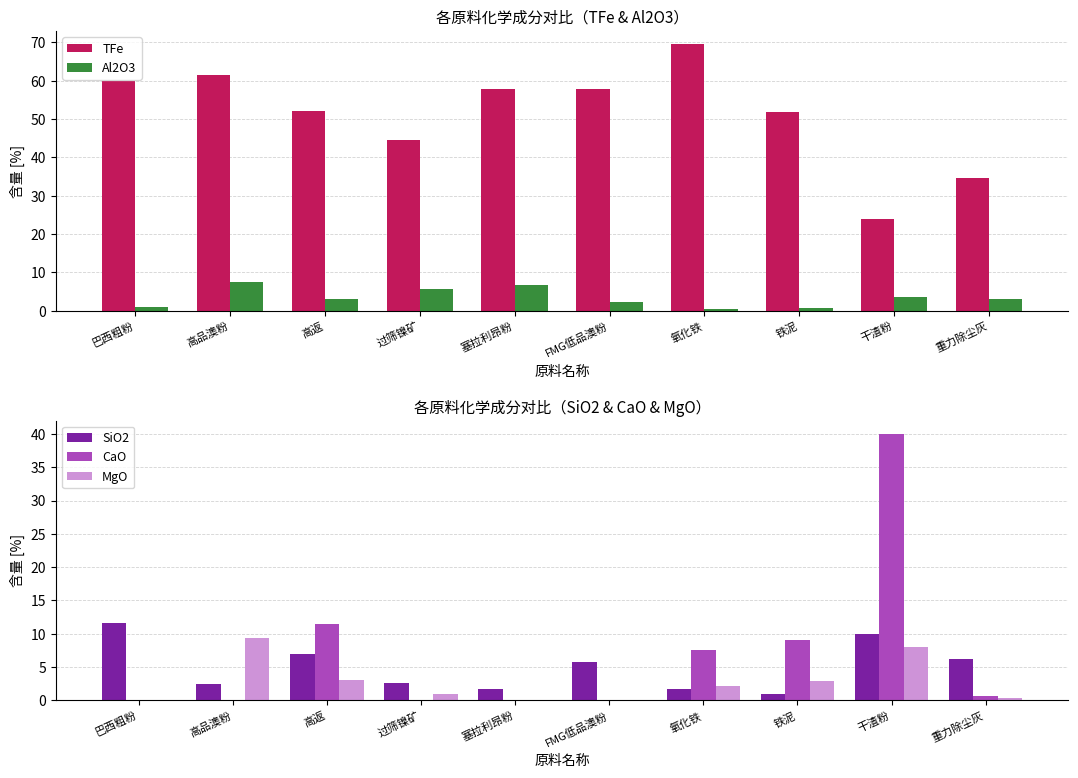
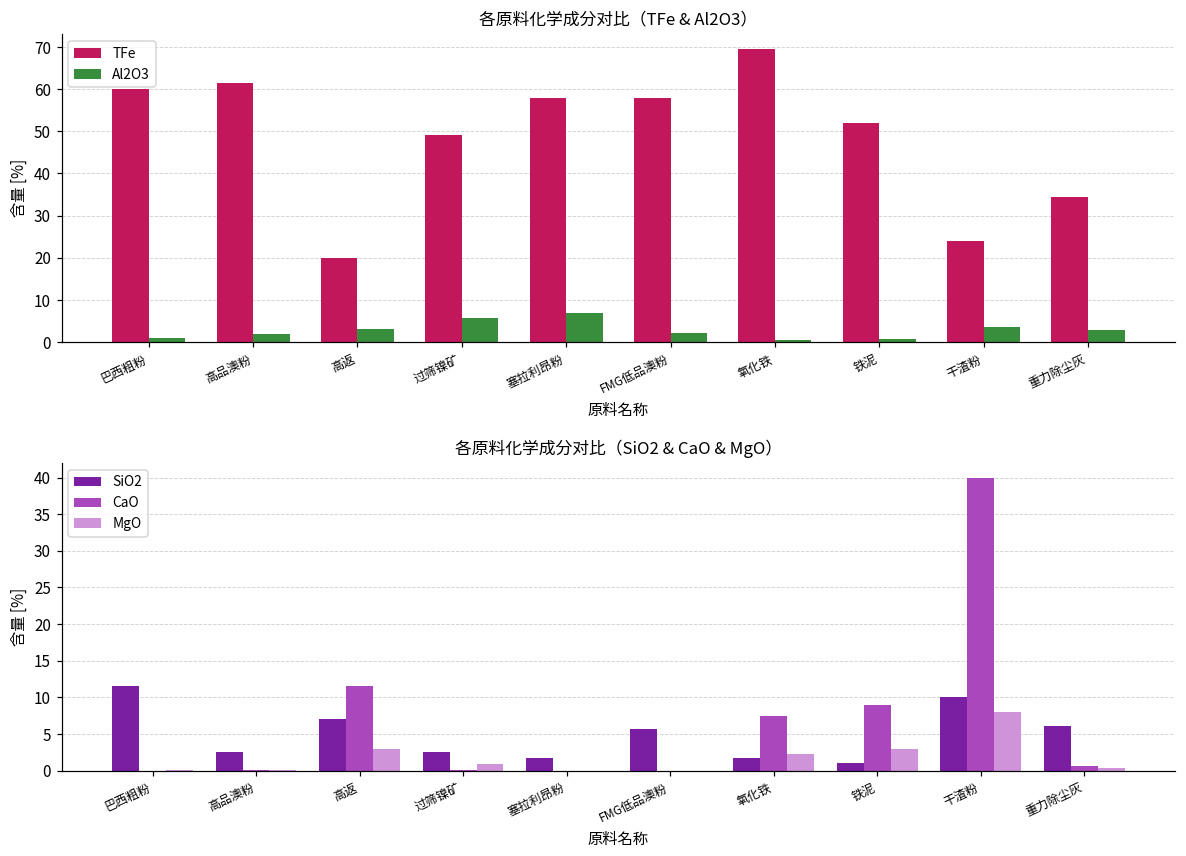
  {
    "各原料化学成分对比（TFe & Al2O3）": {
      "TFe": {
        "巴西粗粉": 60,
        "高品澳粉": 62,
-       "高返": 52,
-       "过筛镍矿": 45,
+       "高返": 20,
+       "过筛镍矿": 49,
        "塞拉利昂粉": 58,
        "FMG低品澳粉": 58,
        "氧化铁": 70,
        "铁泥": 52,
        "干渣粉": 24,
        "重力除尘灰": 35
      },
      "Al2O3": {
        "巴西粗粉": 1,
-       "高品澳粉": 8,
+       "高品澳粉": 2,
        "高返": 3,
        "过筛镍矿": 6,
        "塞拉利昂粉": 7,
        "FMG低品澳粉": 2,
        "铁泥": 1,
        "干渣粉": 4,
        "重力除尘灰": 3
      }
    },
    "各原料化学成分对比（SiO2 & CaO & MgO）": {
      "SiO2": {
        "巴西粗粉": 12,
        "高品澳粉": 3,
        "高返": 7,
        "过筛镍矿": 3,
        "塞拉利昂粉": 2,
        "FMG低品澳粉": 6,
        "氧化铁": 2,
        "铁泥": 1,
        "干渣粉": 10,
        "重力除尘灰": 6
      },
      "CaO": {
        "高返": 12,
        "氧化铁": 8,
        "铁泥": 9,
        "干渣粉": 40,
        "重力除尘灰": 1
      },
      "MgO": {
-       "高品澳粉": 9,
+       "高品澳粉": 0,
        "高返": 3,
        "过筛镍矿": 1,
        "塞拉利昂粉": 0,
        "氧化铁": 2,
        "铁泥": 3,
        "干渣粉": 8
      }
    }
  }
